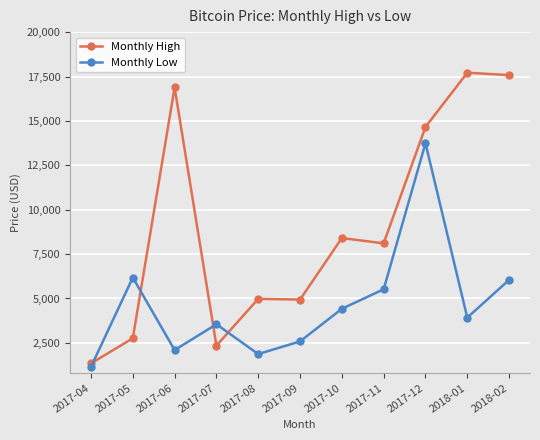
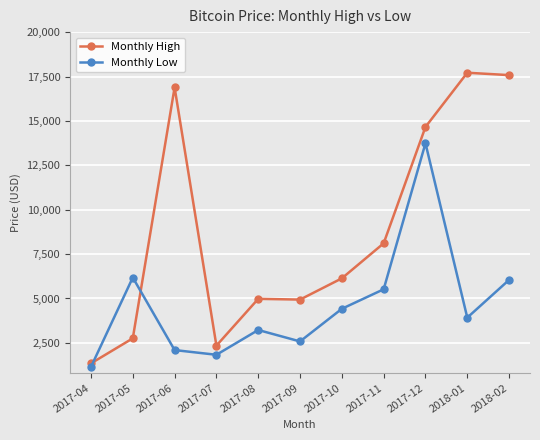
  {
    "Monthly High": {
      "2017-04": "1,300",
      "2017-05": "2,800",
      "2017-06": "16,900",
      "2017-07": "2,300",
      "2017-08": "5,000",
      "2017-09": "4,900",
-     "2017-10": "8,400",
+     "2017-10": "6,100",
      "2017-11": "8,100",
      "2017-12": "14,700",
      "2018-01": "17,700",
      "2018-02": "17,600"
    },
    "Monthly Low": {
      "2017-04": "1,100",
      "2017-05": "6,200",
      "2017-06": "2,100",
-     "2017-07": "3,600",
-     "2017-08": "1,900",
+     "2017-07": "1,800",
+     "2017-08": "3,200",
      "2017-09": "2,600",
      "2017-10": "4,400",
      "2017-11": "5,500",
      "2017-12": "13,700",
      "2018-01": "3,900",
      "2018-02": "6,000"
    }
  }
